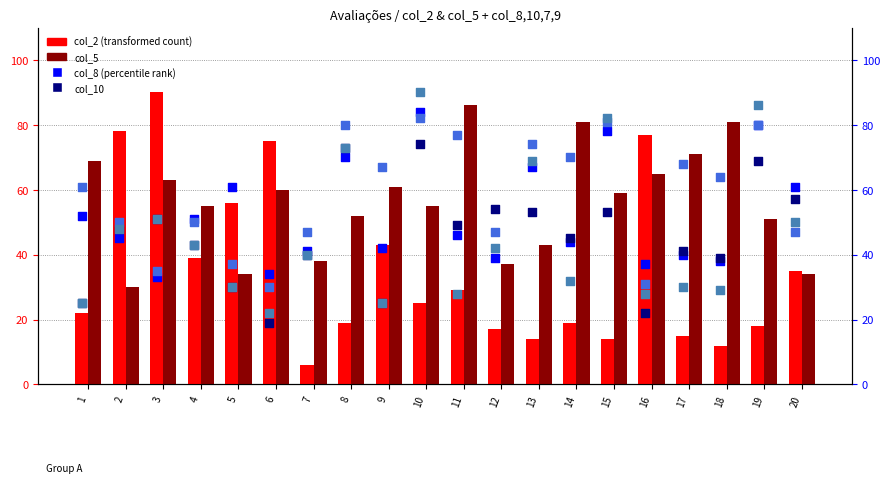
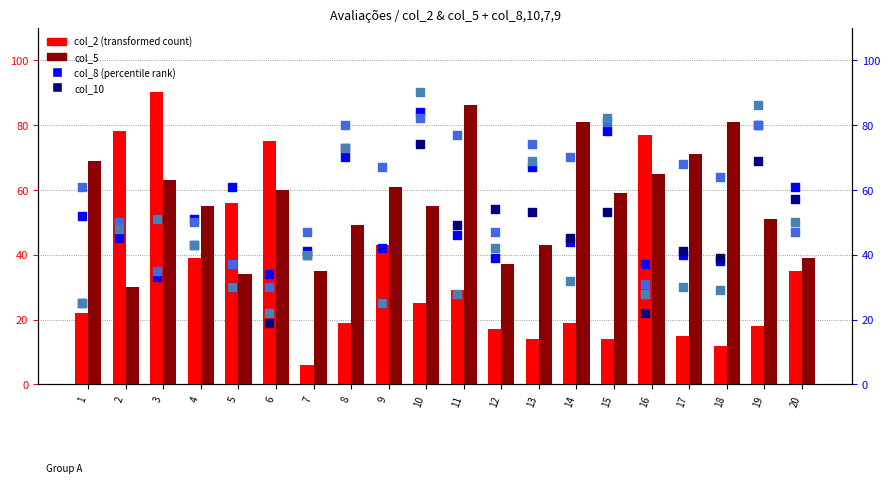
  {
    "col_5": {
      "1": 69,
      "2": 30,
      "3": 63,
      "4": 55,
      "5": 34,
      "6": 60,
-     "7": 38,
-     "8": 52,
+     "7": 35,
+     "8": 49,
      "9": 61,
      "10": 55,
      "11": 86,
      "12": 37,
      "13": 43,
      "14": 81,
      "15": 59,
      "16": 65,
      "17": 71,
      "18": 81,
      "19": 51,
-     "20": 34
+     "20": 39
    }
  }
